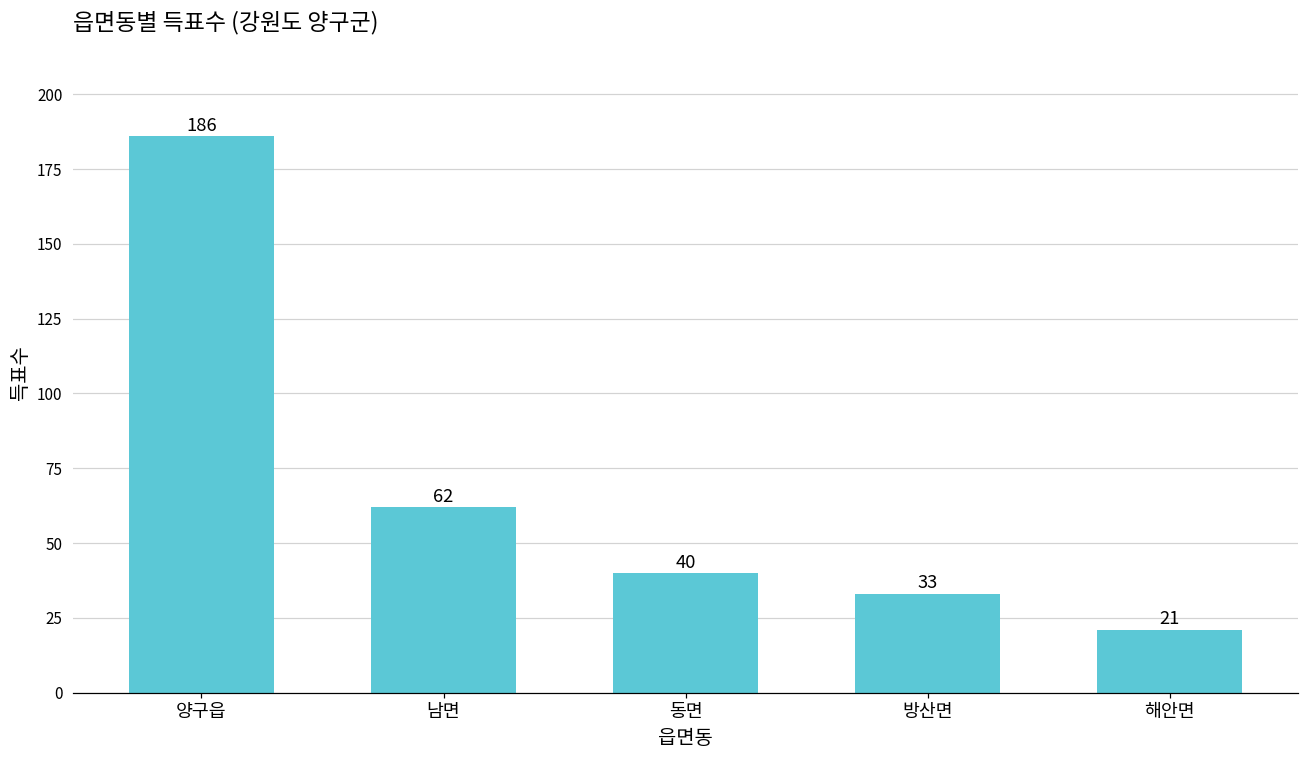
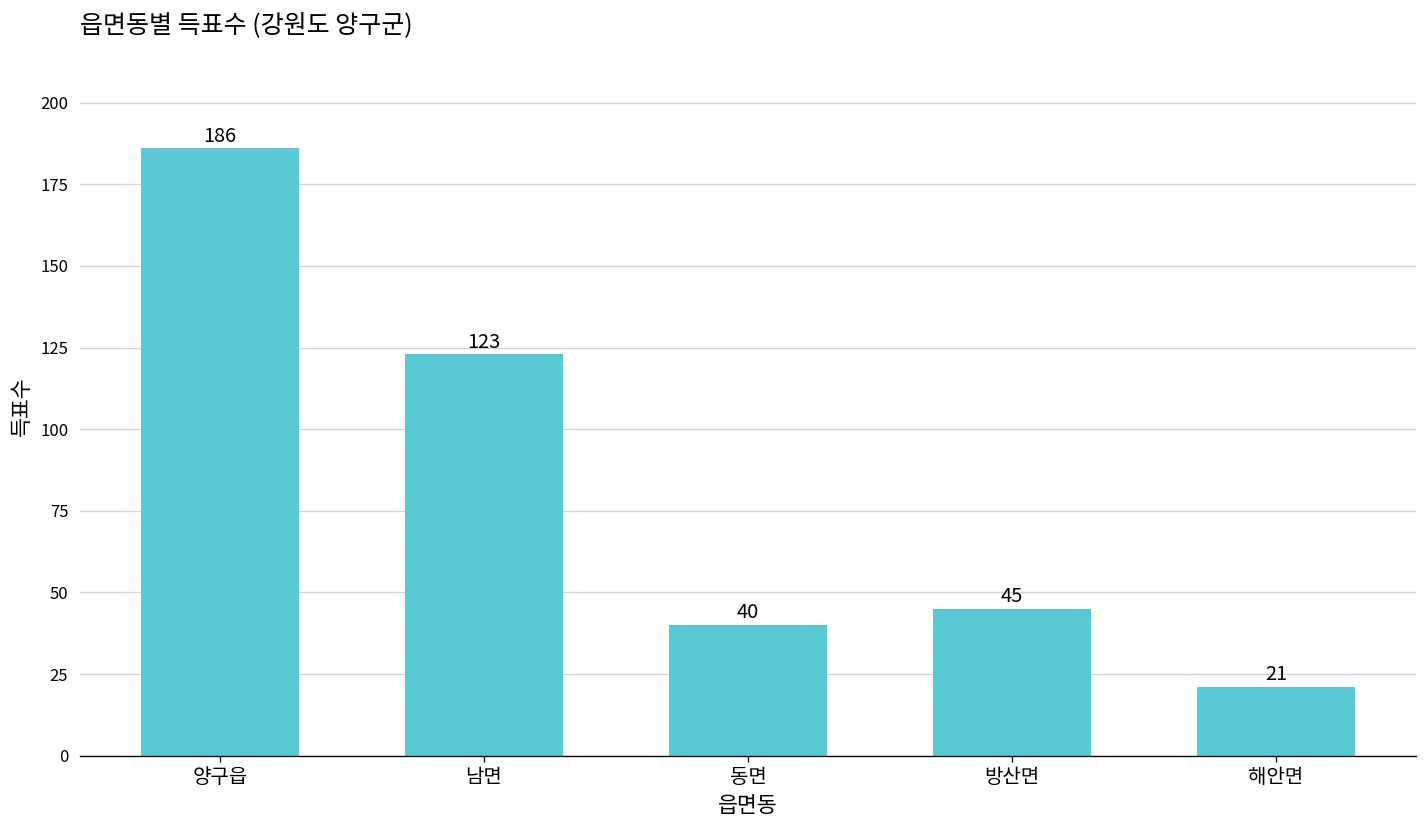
  {
    "양구읍": 186,
-   "남면": 62,
+   "남면": 123,
    "동면": 40,
-   "방산면": 33,
+   "방산면": 45,
    "해안면": 21
  }
